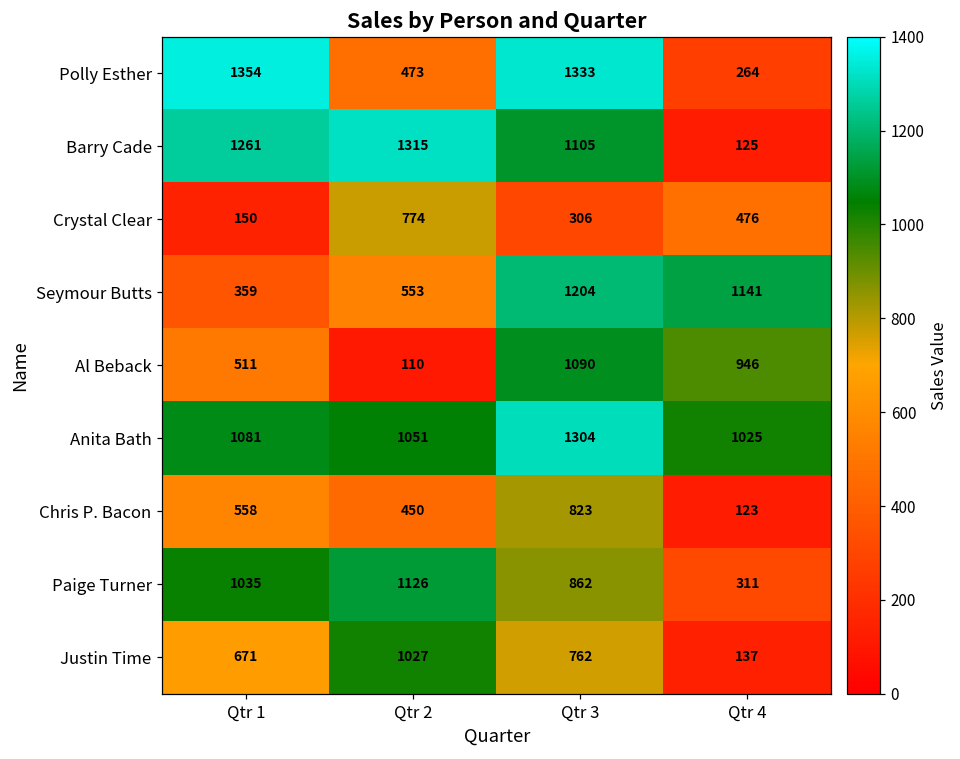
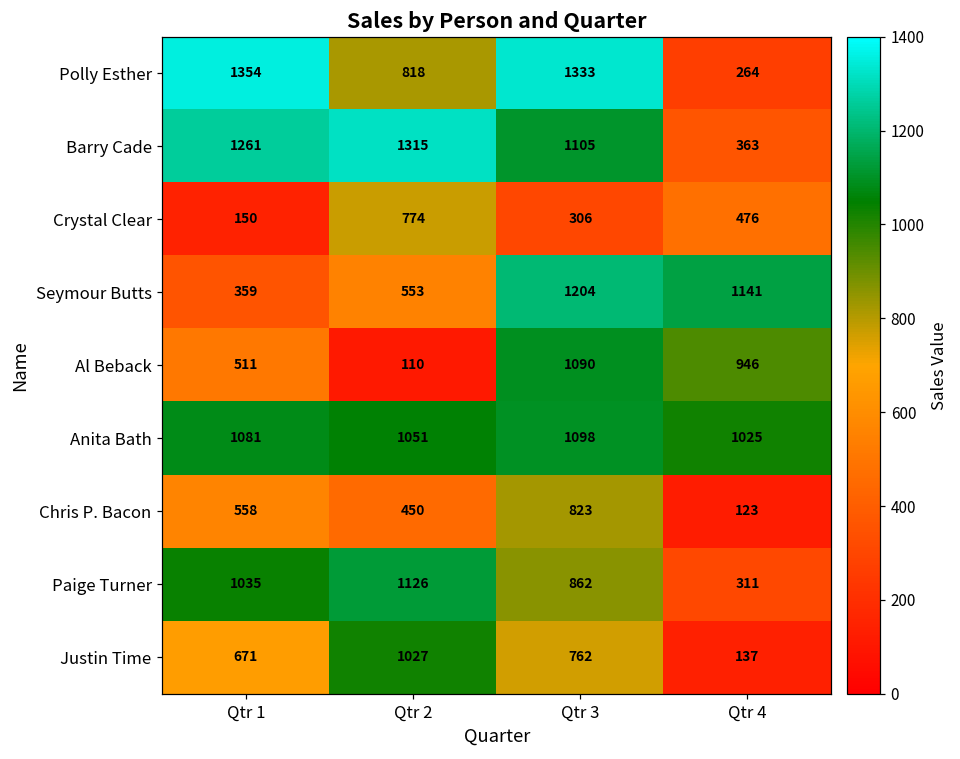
  {
    "Polly Esther": {
      "Qtr 1": 1354,
-     "Qtr 2": 473,
+     "Qtr 2": 818,
      "Qtr 3": 1333,
      "Qtr 4": 264
    },
    "Barry Cade": {
      "Qtr 1": 1261,
      "Qtr 2": 1315,
      "Qtr 3": 1105,
-     "Qtr 4": 125
+     "Qtr 4": 363
    },
    "Crystal Clear": {
      "Qtr 1": 150,
      "Qtr 2": 774,
      "Qtr 3": 306,
      "Qtr 4": 476
    },
    "Seymour Butts": {
      "Qtr 1": 359,
      "Qtr 2": 553,
      "Qtr 3": 1204,
      "Qtr 4": 1141
    },
    "Al Beback": {
      "Qtr 1": 511,
      "Qtr 2": 110,
      "Qtr 3": 1090,
      "Qtr 4": 946
    },
    "Anita Bath": {
      "Qtr 1": 1081,
      "Qtr 2": 1051,
-     "Qtr 3": 1304,
+     "Qtr 3": 1098,
      "Qtr 4": 1025
    },
    "Chris P. Bacon": {
      "Qtr 1": 558,
      "Qtr 2": 450,
      "Qtr 3": 823,
      "Qtr 4": 123
    },
    "Paige Turner": {
      "Qtr 1": 1035,
      "Qtr 2": 1126,
      "Qtr 3": 862,
      "Qtr 4": 311
    },
    "Justin Time": {
      "Qtr 1": 671,
      "Qtr 2": 1027,
      "Qtr 3": 762,
      "Qtr 4": 137
    }
  }
